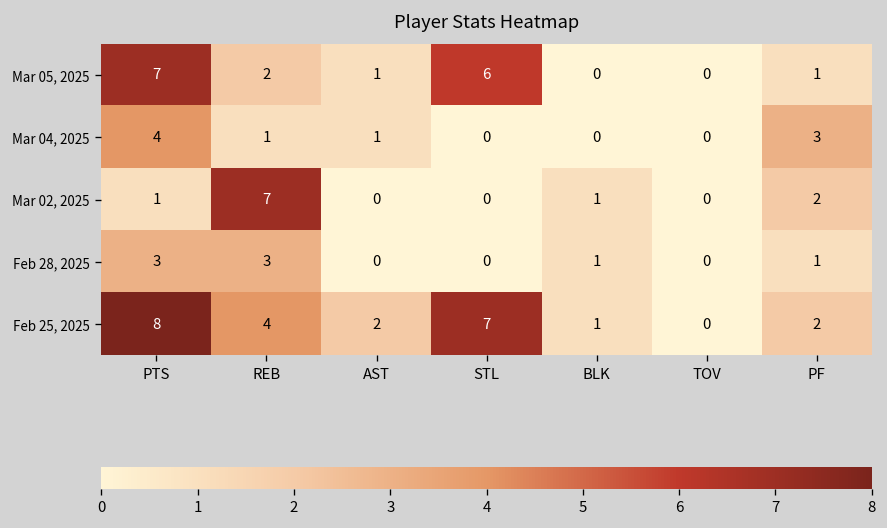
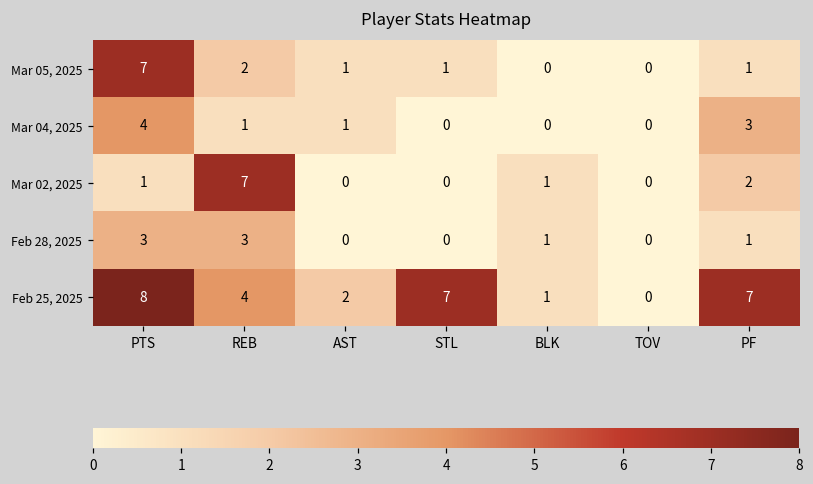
  {
    "Mar 05, 2025": {
      "PTS": 7,
      "REB": 2,
      "AST": 1,
-     "STL": 6,
+     "STL": 1,
      "BLK": 0,
      "TOV": 0,
      "PF": 1
    },
    "Mar 04, 2025": {
      "PTS": 4,
      "REB": 1,
      "AST": 1,
      "STL": 0,
      "BLK": 0,
      "TOV": 0,
      "PF": 3
    },
    "Mar 02, 2025": {
      "PTS": 1,
      "REB": 7,
      "AST": 0,
      "STL": 0,
      "BLK": 1,
      "TOV": 0,
      "PF": 2
    },
    "Feb 28, 2025": {
      "PTS": 3,
      "REB": 3,
      "AST": 0,
      "STL": 0,
      "BLK": 1,
      "TOV": 0,
      "PF": 1
    },
    "Feb 25, 2025": {
      "PTS": 8,
      "REB": 4,
      "AST": 2,
      "STL": 7,
      "BLK": 1,
      "TOV": 0,
-     "PF": 2
+     "PF": 7
    }
  }
